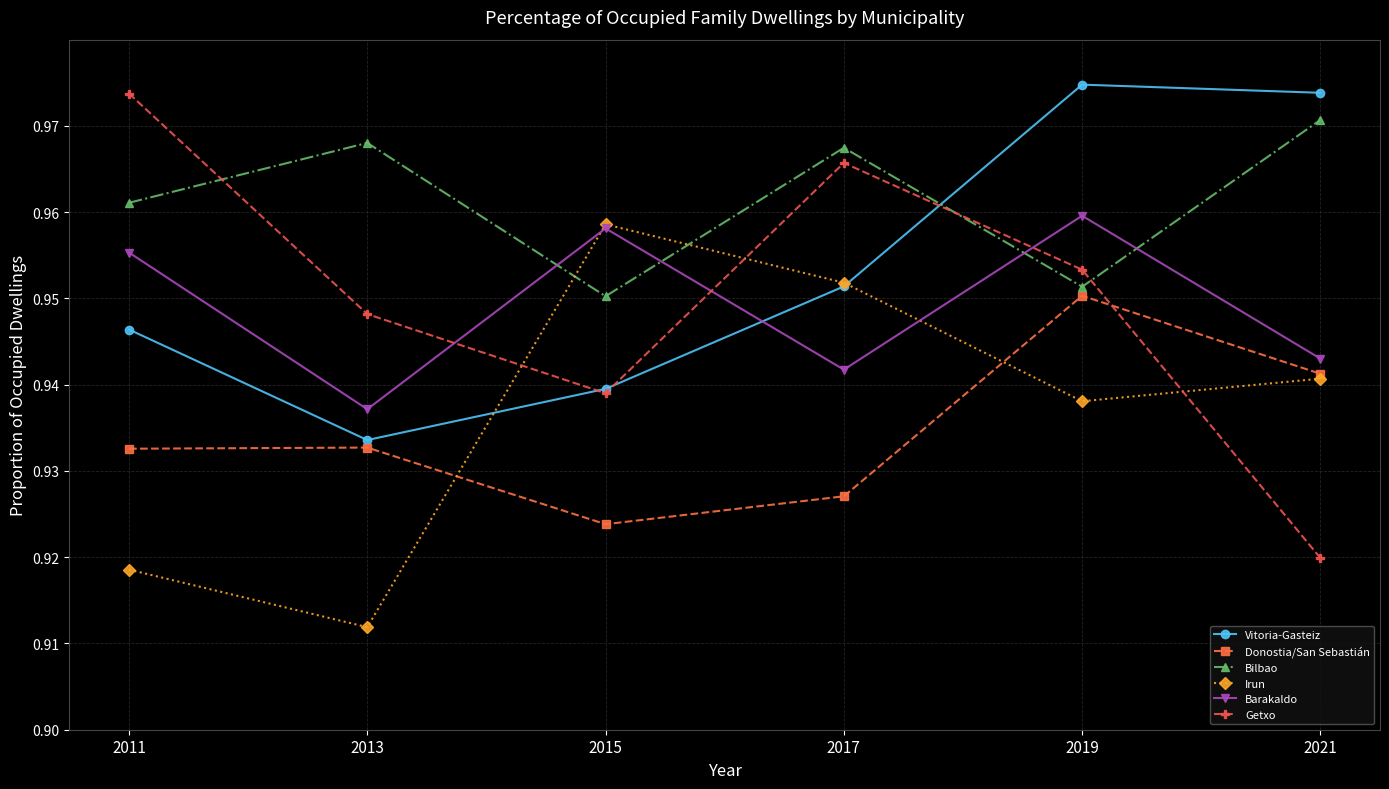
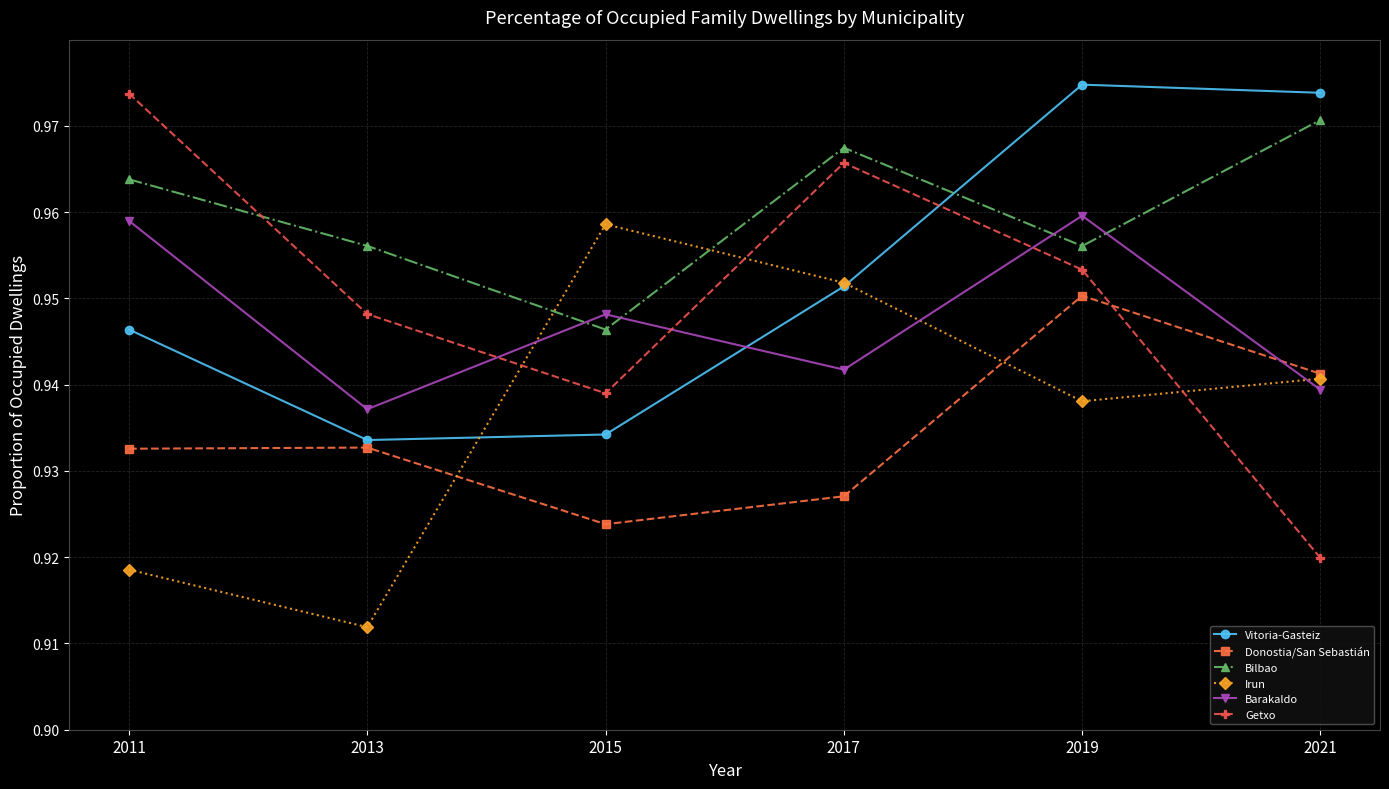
  {
    "Vitoria-Gasteiz": {
      "2011": 0.946,
      "2013": 0.934,
-     "2015": 0.940,
+     "2015": 0.934,
      "2017": 0.951,
      "2019": 0.975,
      "2021": 0.974
    },
    "Bilbao": {
-     "2011": 0.961,
-     "2013": 0.968,
-     "2015": 0.950,
+     "2011": 0.964,
+     "2013": 0.956,
+     "2015": 0.946,
      "2017": 0.967,
-     "2019": 0.951,
+     "2019": 0.956,
      "2021": 0.971
    },
    "Irun": {
      "2011": 0.919,
      "2013": 0.912,
      "2015": 0.959,
      "2017": 0.952,
      "2019": 0.938,
      "2021": 0.941
    },
    "Barakaldo": {
-     "2011": 0.955,
+     "2011": 0.959,
      "2013": 0.937,
-     "2015": 0.958,
+     "2015": 0.948,
      "2017": 0.942,
      "2019": 0.960,
-     "2021": 0.943
+     "2021": 0.939
    }
  }
